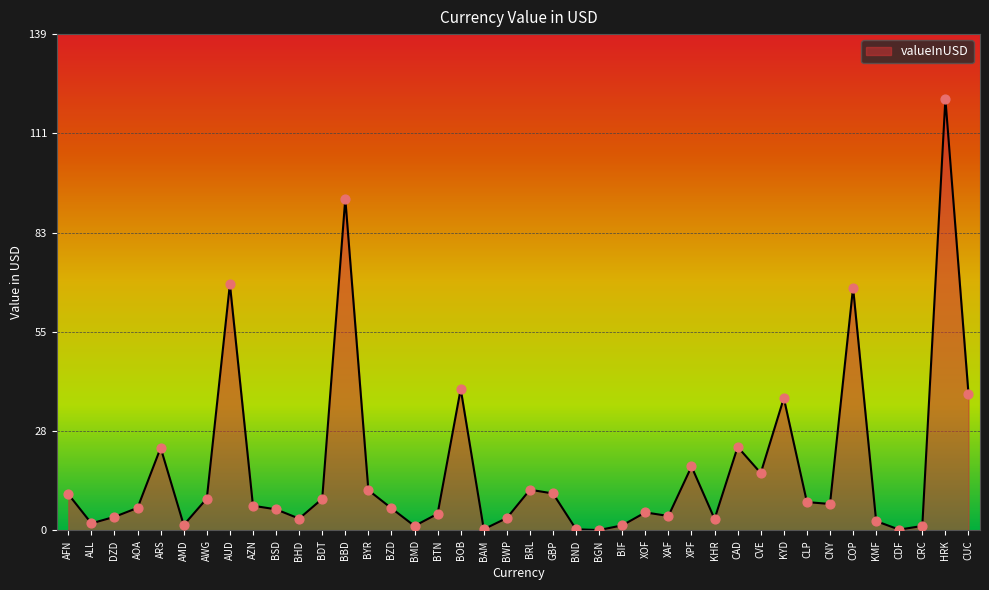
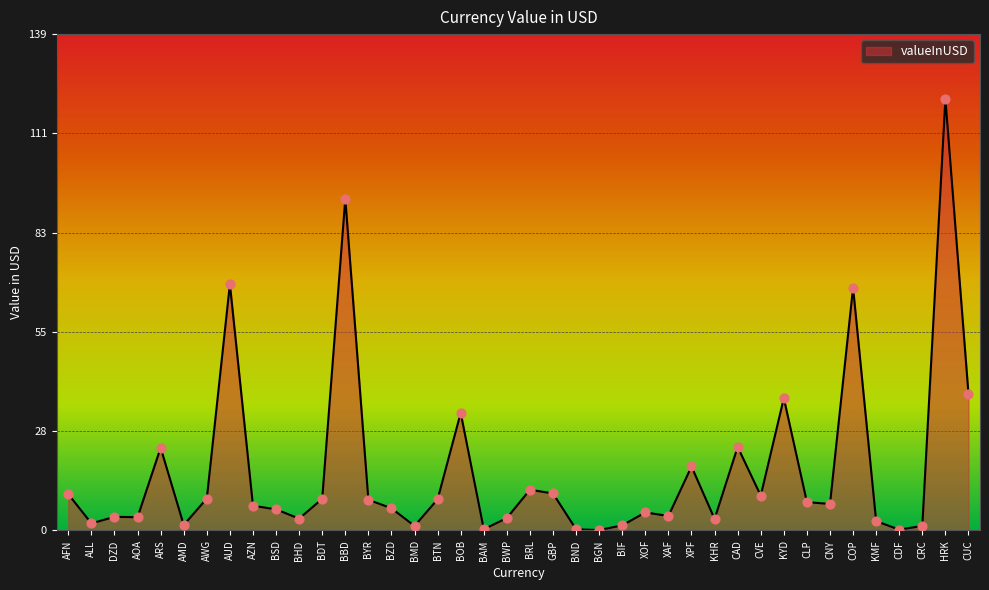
  {
    "AFN": 10,
    "ALL": 2,
    "DZD": 4,
-   "AOA": 6,
+   "AOA": 4,
    "ARS": 23,
    "AMD": 2,
    "AWG": 9,
    "AUD": 69,
    "AZN": 7,
    "BSD": 6,
    "BHD": 3,
    "BDT": 9,
    "BBD": 93,
-   "BYR": 11,
+   "BYR": 9,
    "BZD": 6,
    "BMD": 1,
-   "BTN": 5,
-   "BOB": 40,
+   "BTN": 9,
+   "BOB": 33,
    "BAM": 0,
    "BWP": 3,
    "BRL": 11,
    "GBP": 10,
    "BND": 0,
    "BGN": 0,
    "BIF": 1,
    "XOF": 5,
    "XAF": 4,
    "XPF": 18,
    "KHR": 3,
    "CAD": 23,
-   "CVE": 16,
+   "CVE": 10,
    "KYD": 37,
    "CLP": 8,
    "CNY": 7,
    "COP": 68,
    "KMF": 3,
    "CDF": 0,
    "CRC": 1,
    "HRK": 121,
    "CUC": 38
  }
